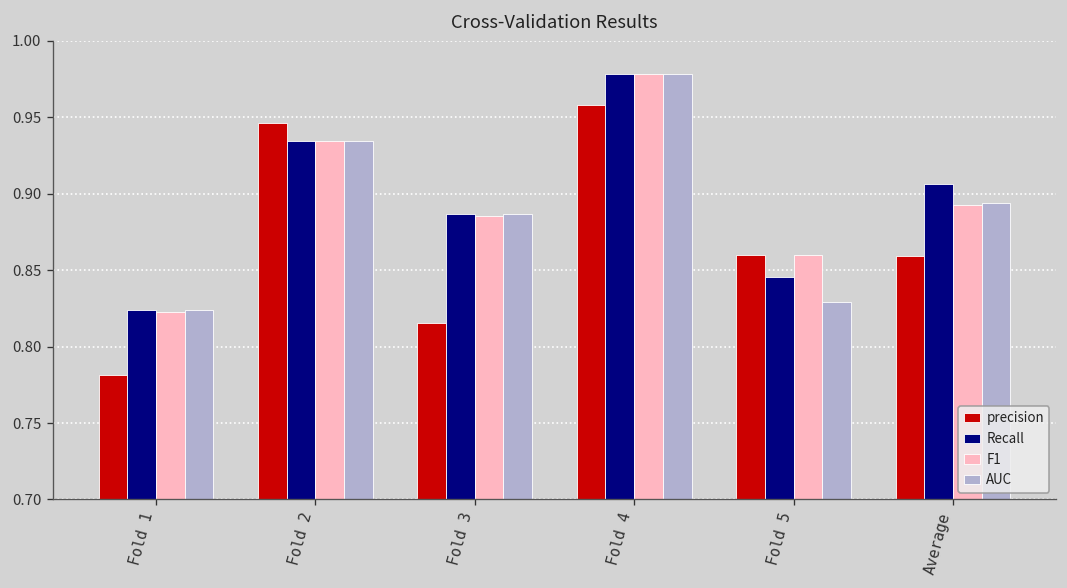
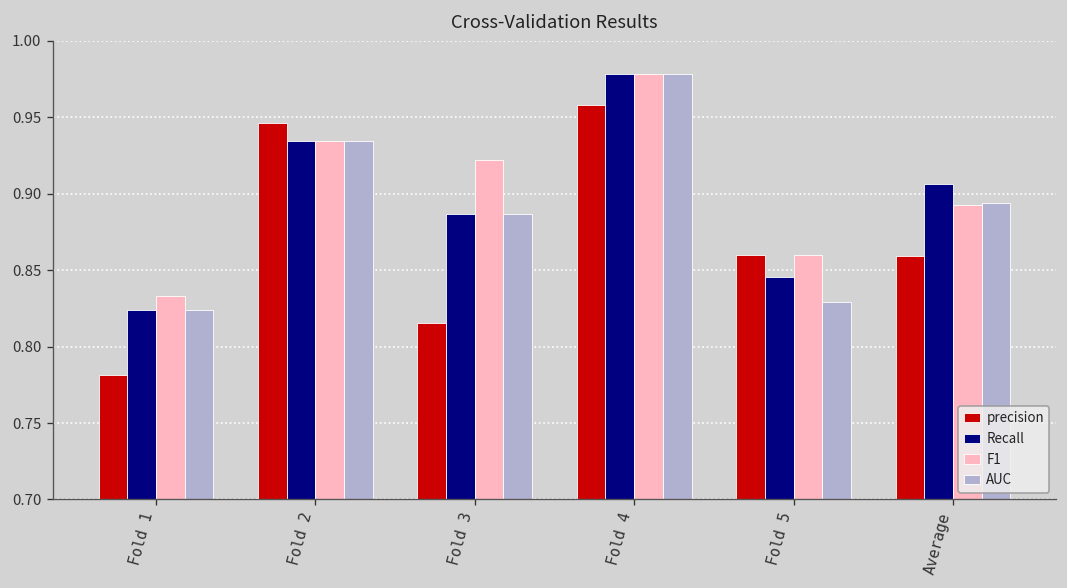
  {
    "precision": {
      "Fold 1": 0.781,
      "Fold 2": 0.946,
      "Fold 3": 0.816,
      "Fold 4": 0.958,
      "Fold 5": 0.860,
      "Average": 0.860
    },
    "Recall": {
      "Fold 1": 0.824,
      "Fold 2": 0.935,
      "Fold 3": 0.887,
      "Fold 4": 0.978,
      "Fold 5": 0.846,
      "Average": 0.906
    },
    "F1": {
-     "Fold 1": 0.823,
+     "Fold 1": 0.833,
      "Fold 2": 0.935,
-     "Fold 3": 0.885,
+     "Fold 3": 0.922,
      "Fold 4": 0.978,
      "Fold 5": 0.860,
      "Average": 0.893
    },
    "AUC": {
      "Fold 1": 0.824,
      "Fold 2": 0.935,
      "Fold 3": 0.887,
      "Fold 4": 0.978,
      "Fold 5": 0.829,
      "Average": 0.894
    }
  }
